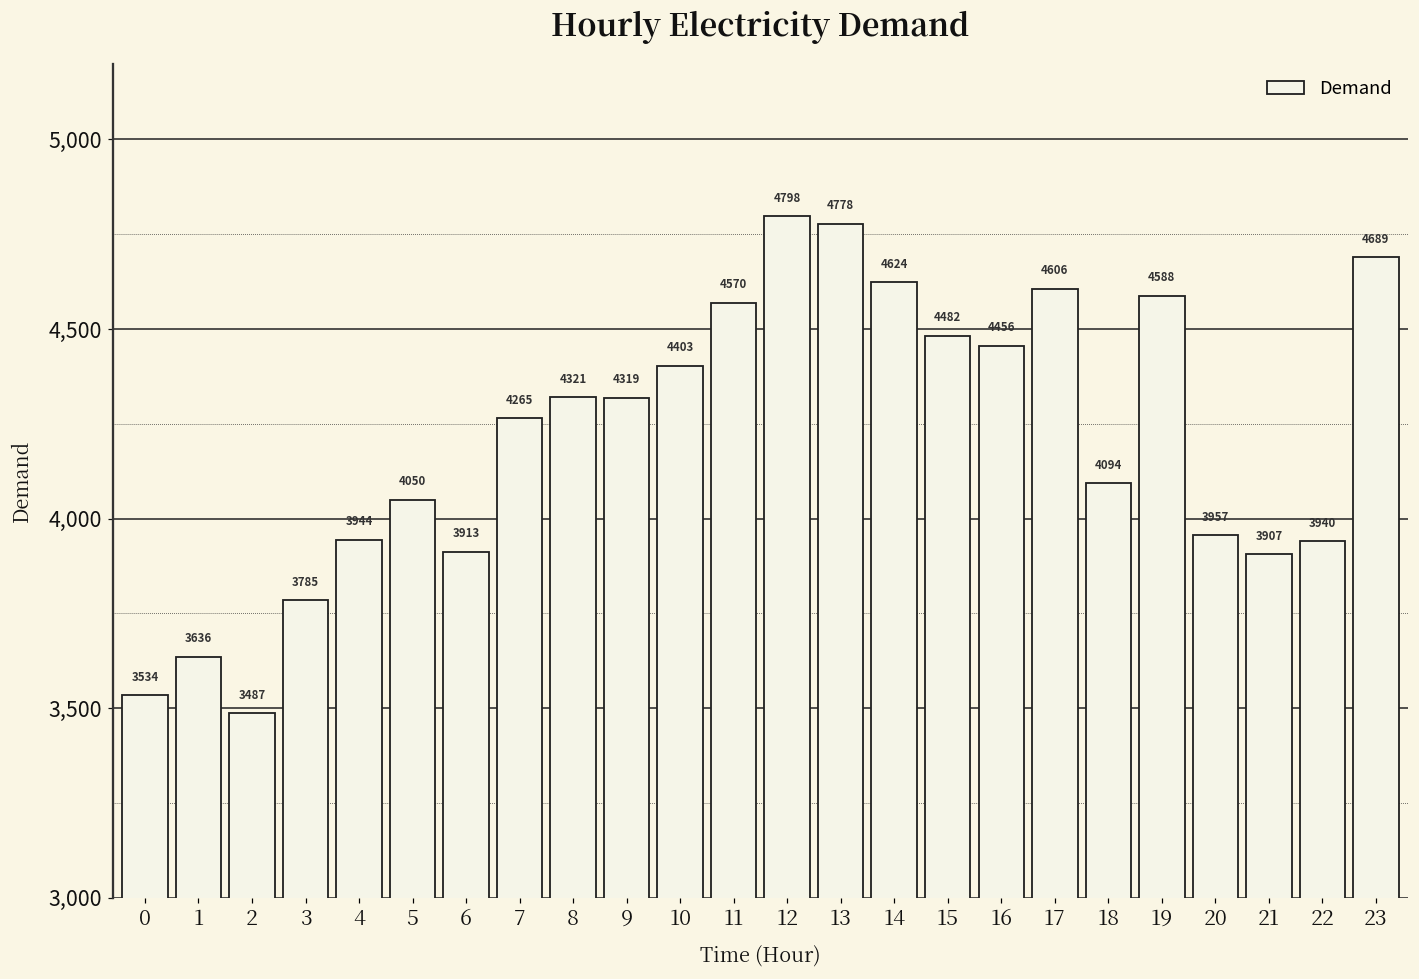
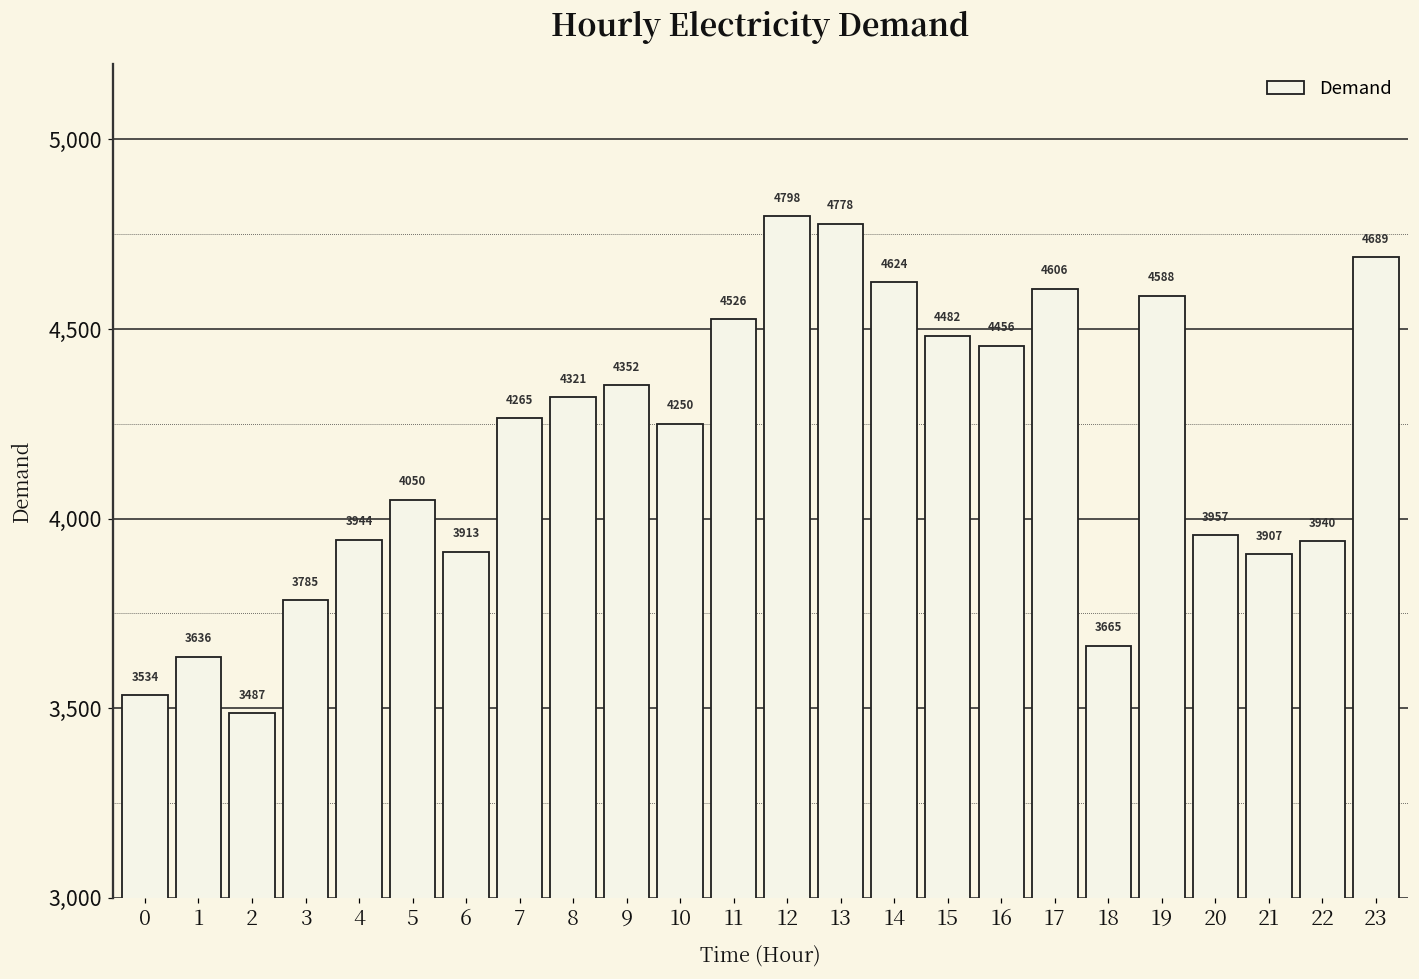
  {
    "0": 3534,
    "1": 3636,
    "2": 3487,
    "3": 3785,
    "4": 3944,
    "5": 4050,
    "6": 3913,
    "7": 4265,
    "8": 4321,
-   "9": 4319,
-   "10": 4403,
-   "11": 4570,
+   "9": 4352,
+   "10": 4250,
+   "11": 4526,
    "12": 4798,
    "13": 4778,
    "14": 4624,
    "16": 4456,
    "17": 4606,
-   "18": 4094,
+   "18": 3665,
    "19": 4588,
    "20": 3957,
    "21": 3907,
    "22": 3940,
    "23": 4689
  }
